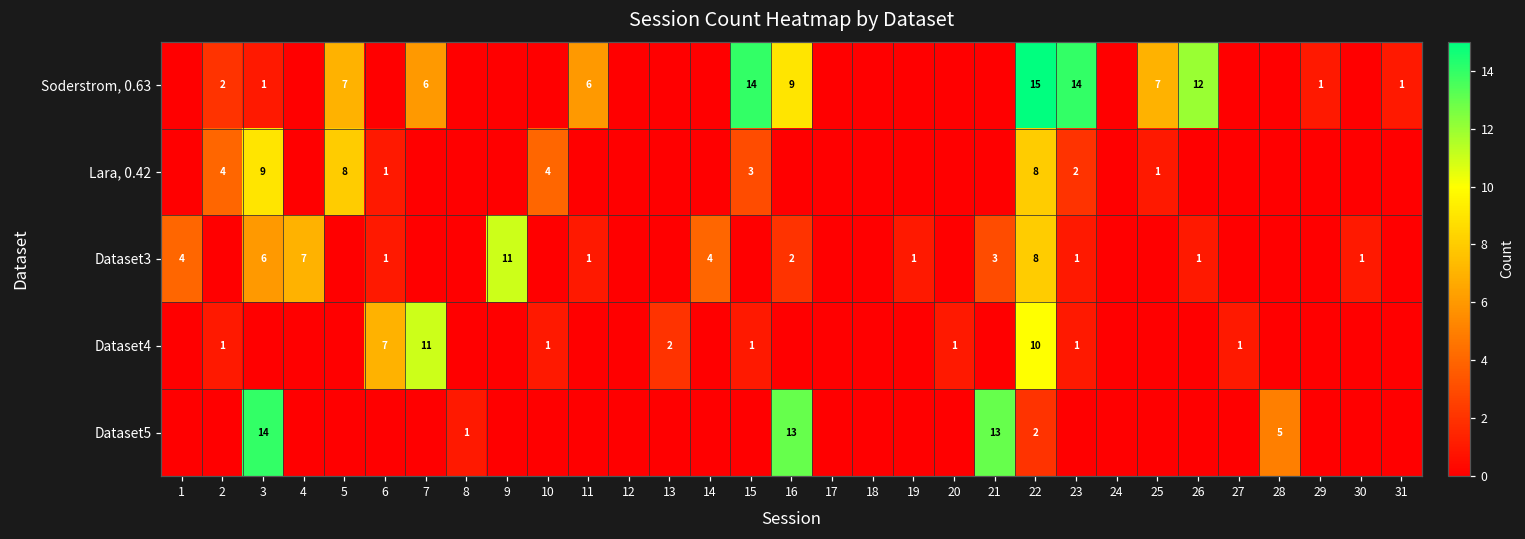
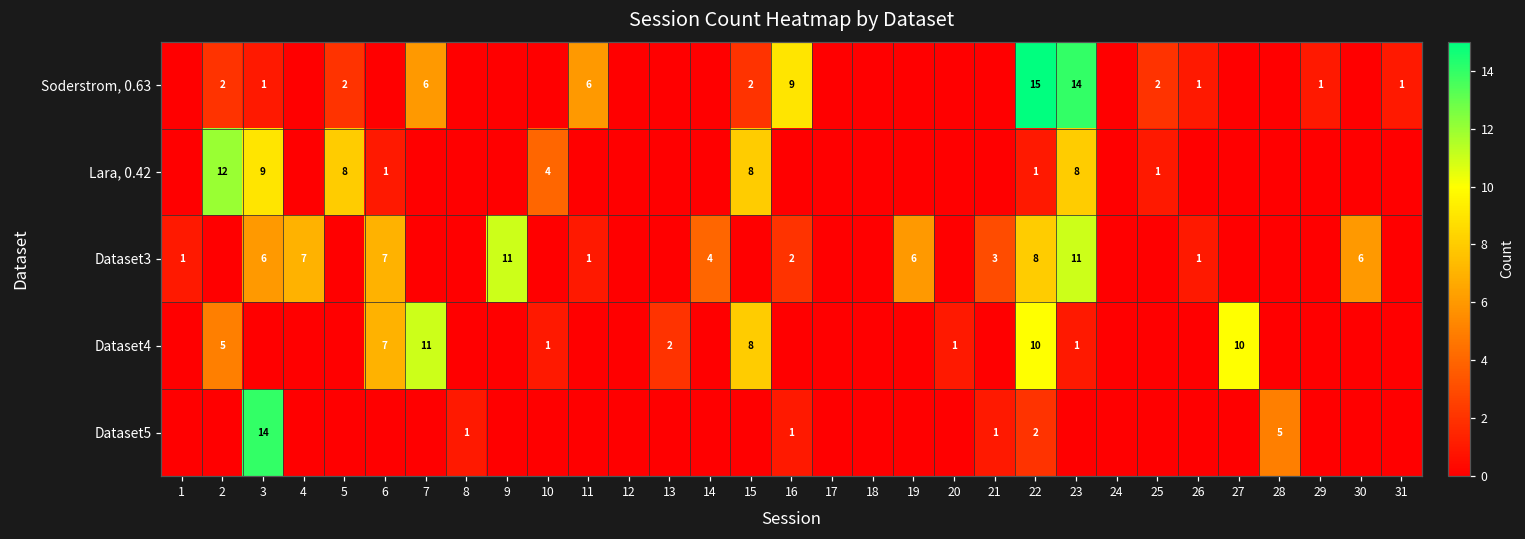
  {
    "Soderstrom, 0.63": {
      "2": 2,
      "3": 1,
-     "5": 7,
+     "5": 2,
      "7": 6,
      "11": 6,
-     "15": 14,
+     "15": 2,
      "16": 9,
      "22": 15,
      "23": 14,
-     "25": 7,
-     "26": 12,
+     "25": 2,
+     "26": 1,
      "29": 1,
      "31": 1
    },
    "Lara, 0.42": {
-     "2": 4,
+     "2": 12,
      "3": 9,
      "5": 8,
      "6": 1,
      "10": 4,
-     "15": 3,
-     "22": 8,
-     "23": 2,
+     "15": 8,
+     "22": 1,
+     "23": 8,
      "25": 1
    },
    "Dataset3": {
-     "1": 4,
+     "1": 1,
      "3": 6,
      "4": 7,
-     "6": 1,
+     "6": 7,
      "9": 11,
      "11": 1,
      "14": 4,
      "16": 2,
-     "19": 1,
+     "19": 6,
      "21": 3,
      "22": 8,
-     "23": 1,
+     "23": 11,
      "26": 1,
-     "30": 1
+     "30": 6
    },
    "Dataset4": {
-     "2": 1,
+     "2": 5,
      "6": 7,
      "7": 11,
      "10": 1,
      "13": 2,
-     "15": 1,
+     "15": 8,
      "20": 1,
      "22": 10,
      "23": 1,
-     "27": 1
+     "27": 10
    },
    "Dataset5": {
      "3": 14,
      "8": 1,
-     "16": 13,
-     "21": 13,
+     "16": 1,
+     "21": 1,
      "22": 2,
      "28": 5
    }
  }
